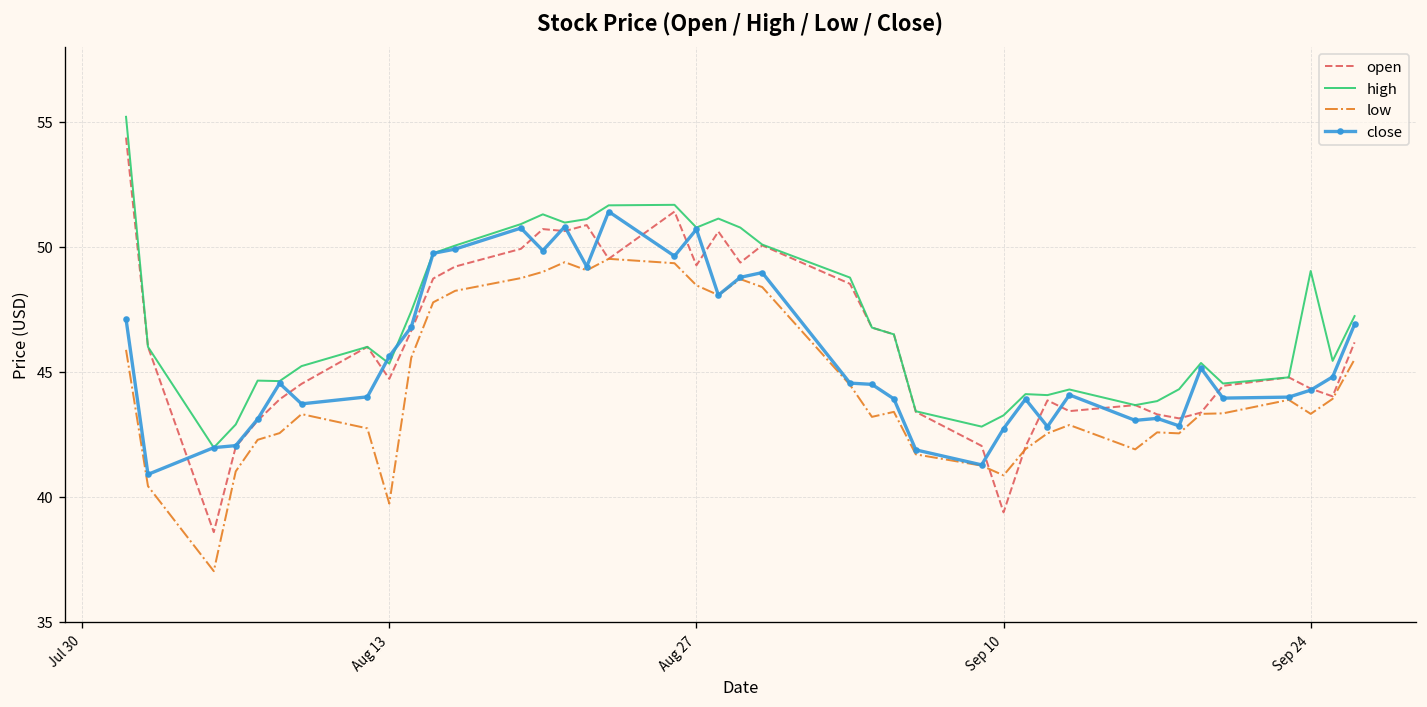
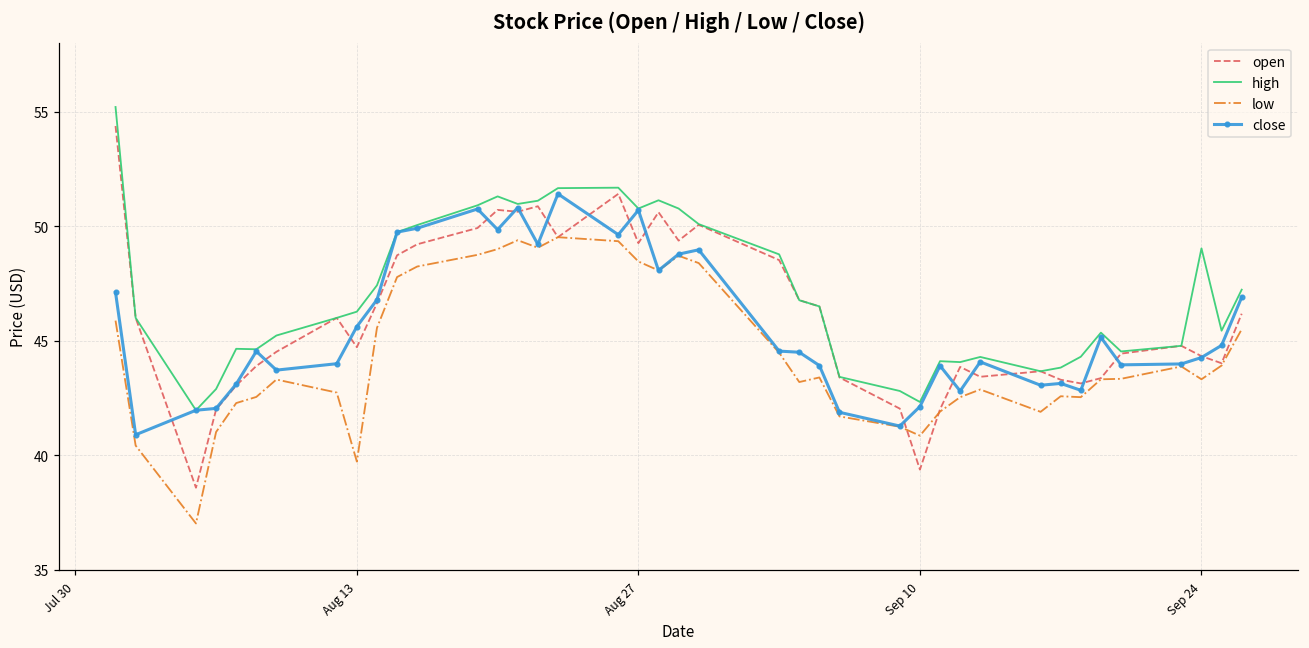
  {
    "open": {
      "Aug 13": 44.7,
      "Aug 27": 49.3,
      "Sep 10": 39.4
    },
    "high": {
-     "Aug 13": 45.3,
-     "Sep 10": 43.3,
+     "Aug 13": 46.3,
+     "Sep 10": 42.3,
      "Sep 24": 49.0
    },
    "low": {
      "Aug 13": 39.7,
      "Aug 27": 48.5,
      "Sep 10": 40.9,
      "Sep 24": 43.3
    },
    "close": {
      "Aug 13": 45.6,
-     "Sep 10": 42.7
+     "Sep 10": 42.1
    }
  }
